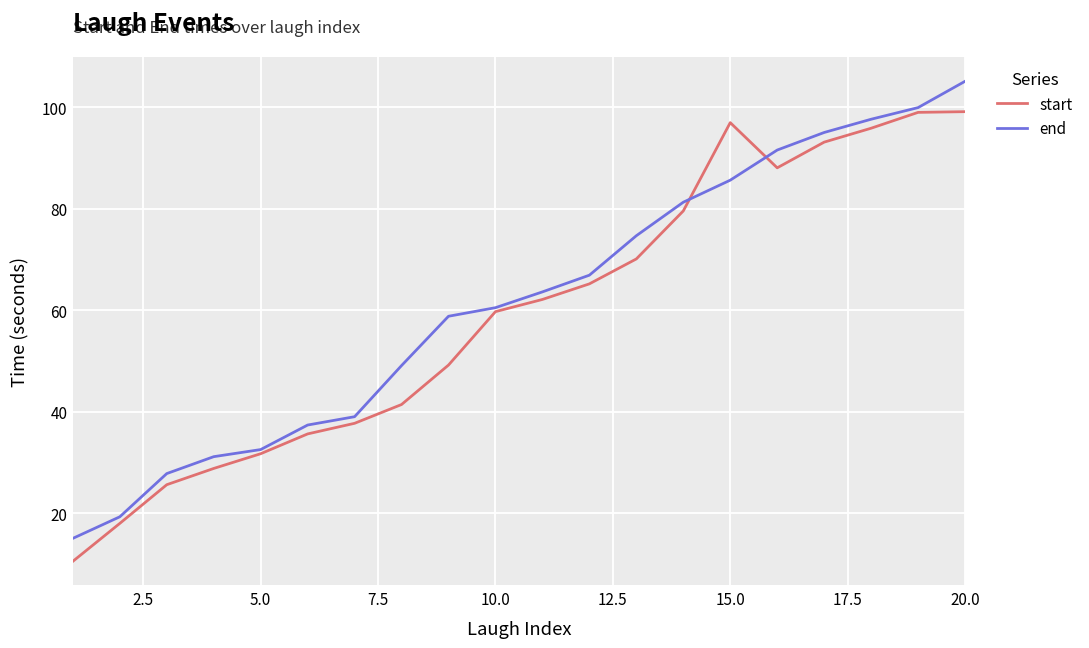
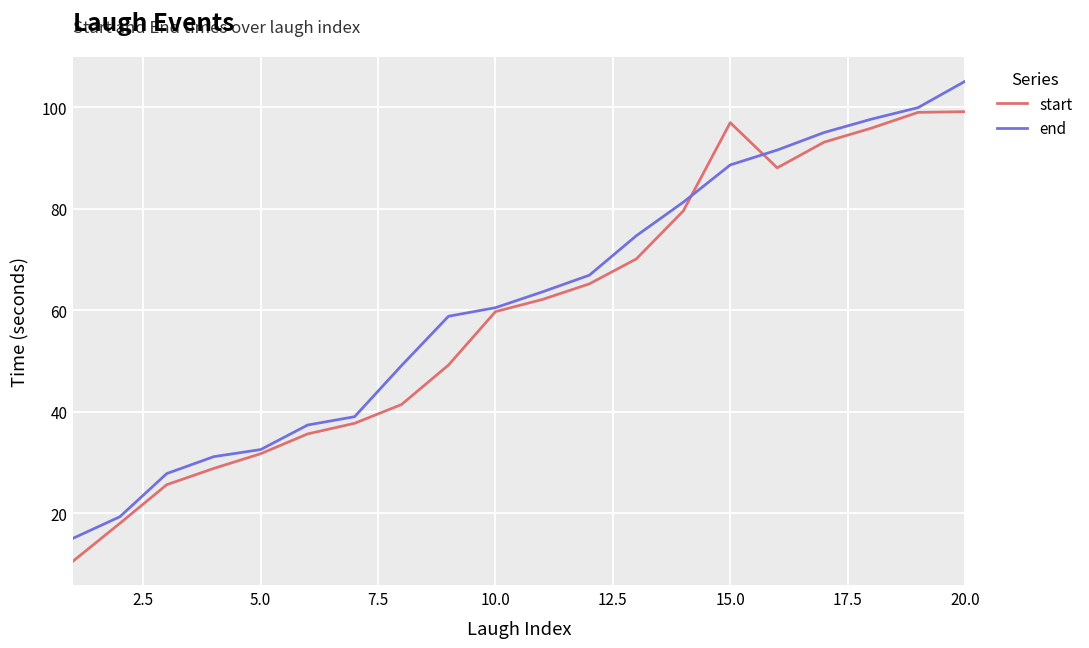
  {
    "start": {
      "5.0": 32,
      "10.0": 60,
      "15.0": 97,
      "20.0": 99
    },
    "end": {
      "5.0": 33,
      "10.0": 60,
-     "15.0": 86,
+     "15.0": 89,
      "20.0": 105
    }
  }
